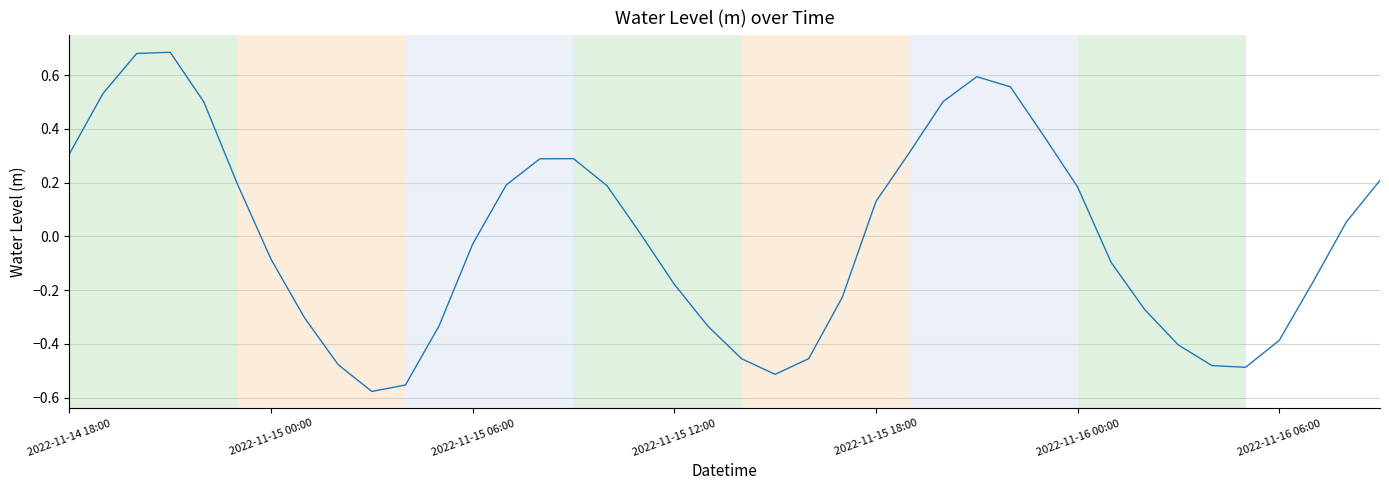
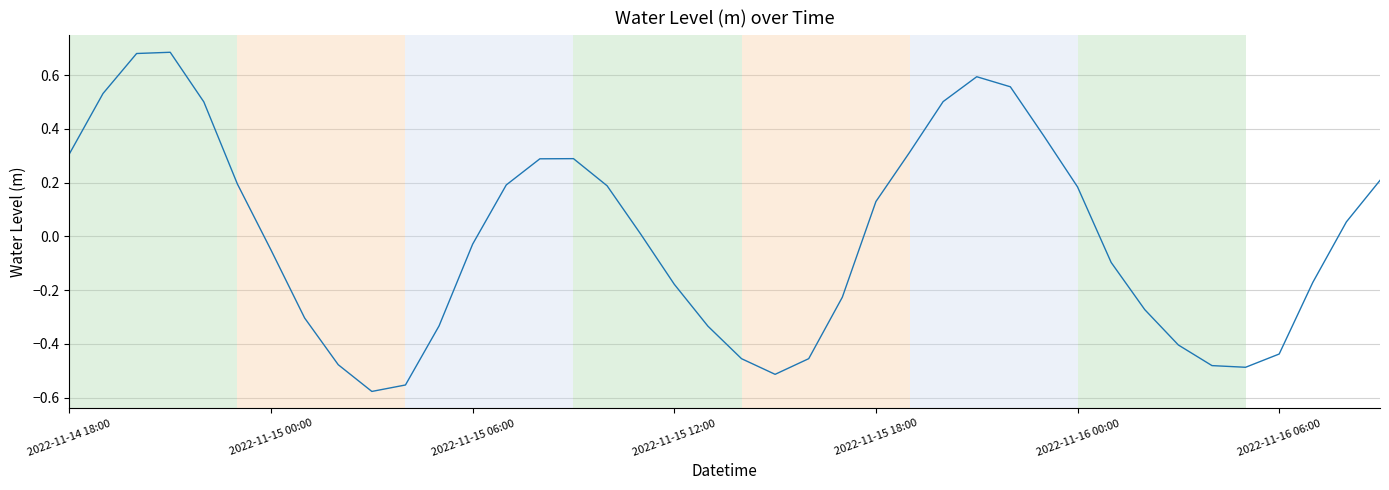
  {
    "2022-11-14 18:00": 0.31,
-   "2022-11-15 00:00": -0.09,
+   "2022-11-15 00:00": -0.05,
    "2022-11-15 06:00": -0.03,
    "2022-11-15 12:00": -0.18,
    "2022-11-15 18:00": 0.13,
    "2022-11-16 00:00": 0.18,
-   "2022-11-16 06:00": -0.39
+   "2022-11-16 06:00": -0.44
  }
